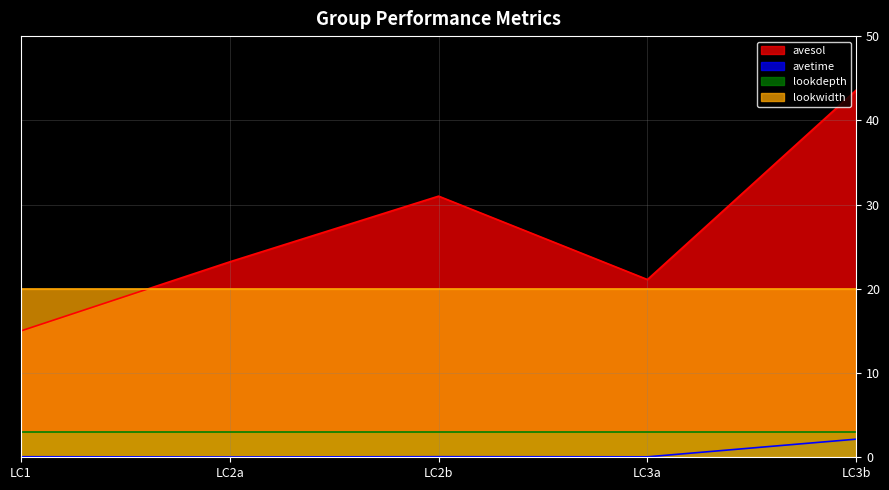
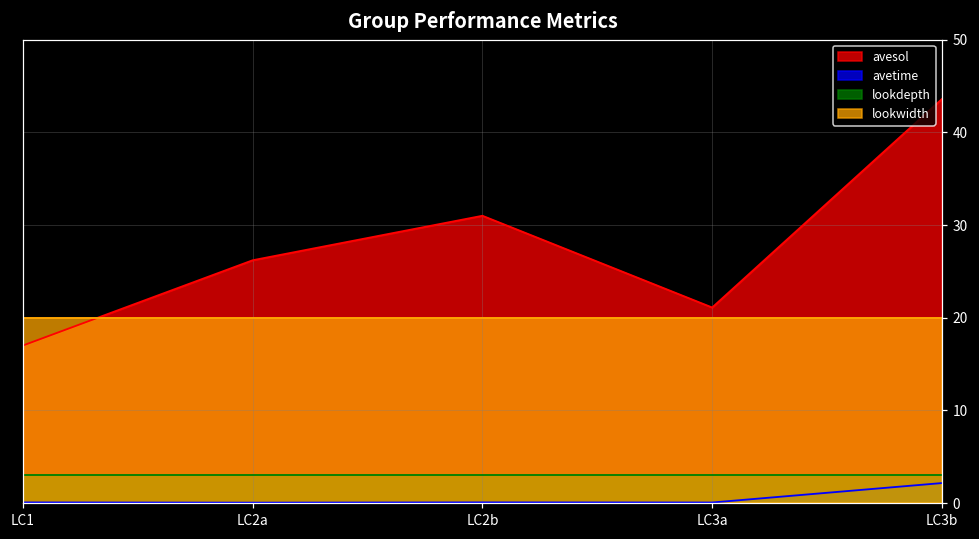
  {
    "avesol": {
-     "LC1": 15,
-     "LC2a": 23,
+     "LC1": 17,
+     "LC2a": 26,
      "LC2b": 31,
      "LC3a": 21,
      "LC3b": 44
    },
    "avetime": {
      "LC1": 0,
      "LC2a": 0,
      "LC2b": 0,
      "LC3a": 0,
      "LC3b": 2
    },
    "lookdepth": {
      "LC1": 3,
      "LC2a": 3,
      "LC2b": 3,
      "LC3a": 3,
      "LC3b": 3
    },
    "lookwidth": {
      "LC1": 20,
      "LC2a": 20,
      "LC2b": 20,
      "LC3a": 20,
      "LC3b": 20
    }
  }
